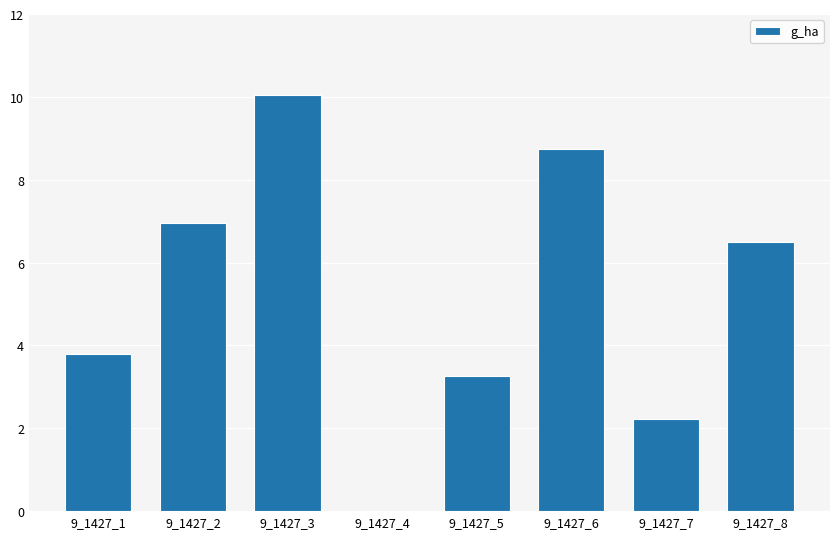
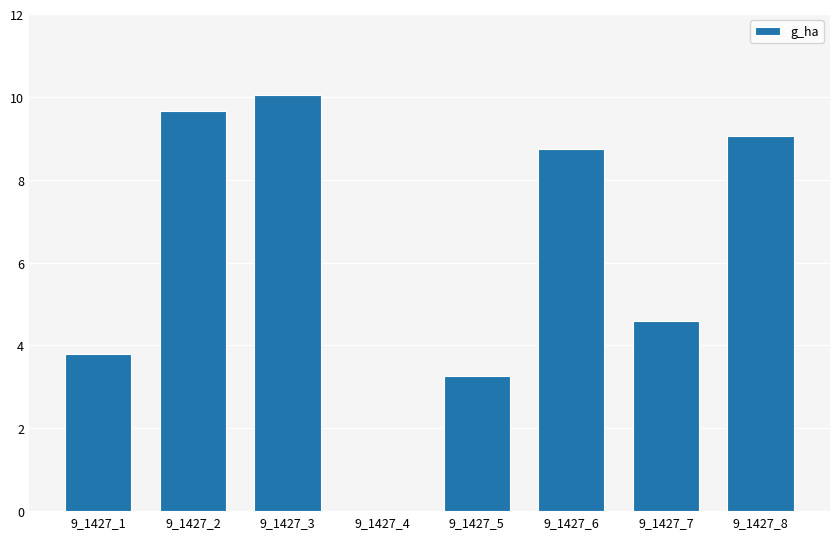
  {
    "9_1427_1": 3.8,
-   "9_1427_2": 7.0,
+   "9_1427_2": 9.7,
    "9_1427_3": 10.0,
    "9_1427_4": 0.0,
    "9_1427_5": 3.3,
    "9_1427_6": 8.7,
-   "9_1427_7": 2.2,
-   "9_1427_8": 6.5
+   "9_1427_7": 4.6,
+   "9_1427_8": 9.1
  }
